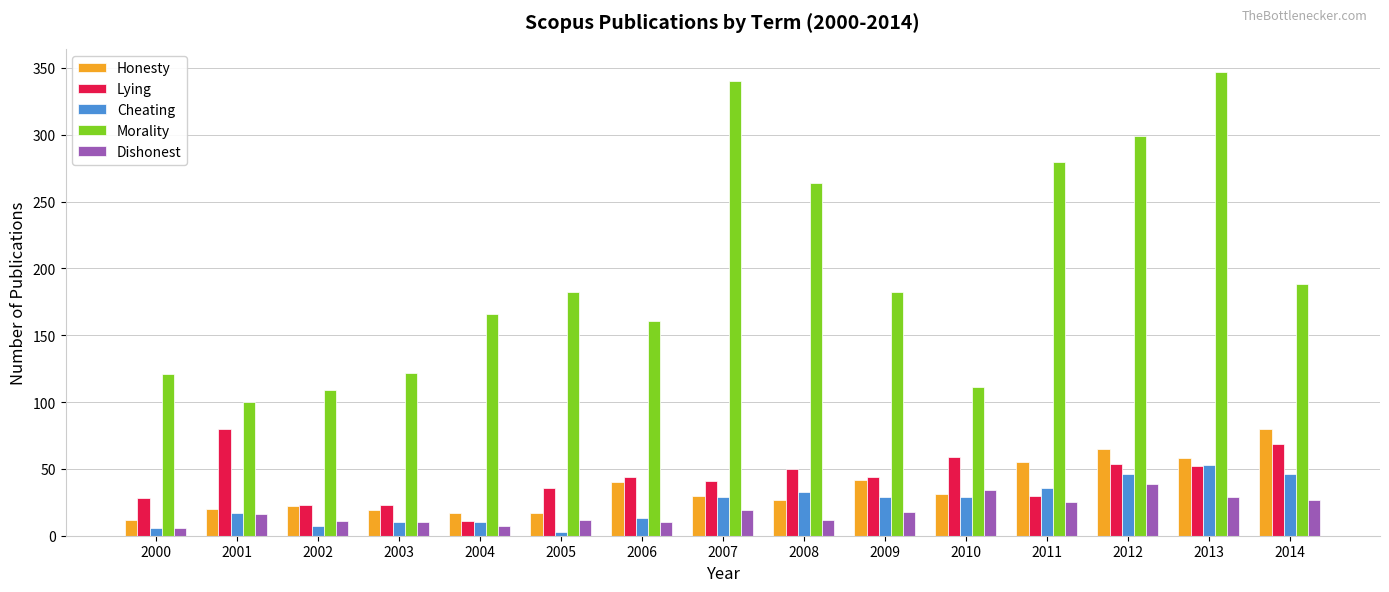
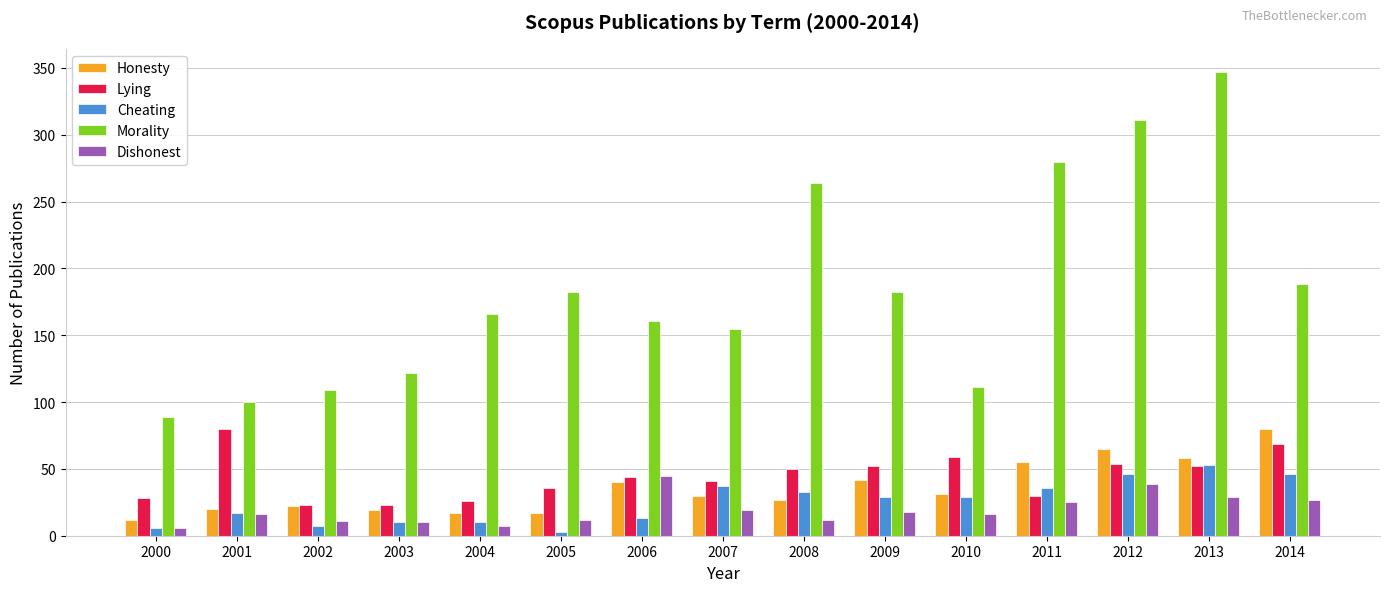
  {
    "Honesty": {
      "2000": 12,
      "2001": 20,
      "2002": 22,
      "2003": 19,
      "2004": 17,
      "2005": 17,
      "2006": 40,
      "2007": 30,
      "2008": 27,
      "2009": 42,
      "2010": 31,
      "2011": 55,
      "2012": 65,
      "2013": 58,
      "2014": 80
    },
    "Lying": {
      "2000": 28,
      "2001": 80,
      "2002": 23,
      "2003": 23,
-     "2004": 11,
+     "2004": 26,
      "2005": 36,
      "2006": 44,
      "2007": 41,
      "2008": 50,
-     "2009": 44,
+     "2009": 52,
      "2010": 59,
      "2011": 30,
      "2012": 54,
      "2013": 52,
      "2014": 69
    },
    "Cheating": {
      "2000": 6,
      "2001": 17,
      "2002": 7,
      "2003": 10,
      "2004": 10,
      "2005": 3,
      "2006": 13,
-     "2007": 29,
+     "2007": 37,
      "2008": 33,
      "2009": 29,
      "2010": 29,
      "2011": 36,
      "2012": 46,
      "2013": 53,
      "2014": 46
    },
    "Morality": {
-     "2000": 121,
+     "2000": 89,
      "2001": 100,
      "2002": 109,
      "2003": 122,
      "2004": 166,
      "2005": 182,
      "2006": 161,
-     "2007": 340,
+     "2007": 155,
      "2008": 264,
      "2009": 182,
      "2010": 111,
      "2011": 280,
-     "2012": 299,
+     "2012": 311,
      "2013": 347,
      "2014": 188
    },
    "Dishonest": {
      "2000": 6,
      "2001": 16,
      "2002": 11,
      "2003": 10,
      "2004": 7,
      "2005": 12,
-     "2006": 10,
+     "2006": 45,
      "2007": 19,
      "2008": 12,
      "2009": 18,
-     "2010": 34,
+     "2010": 16,
      "2011": 25,
      "2012": 39,
      "2013": 29,
      "2014": 27
    }
  }
